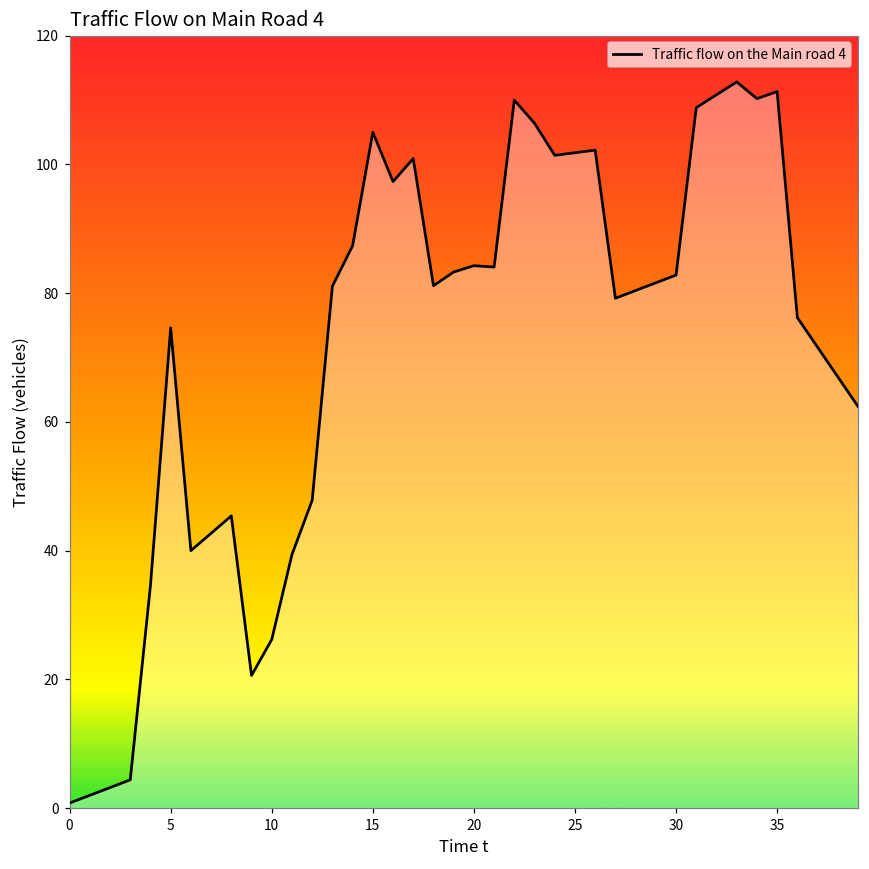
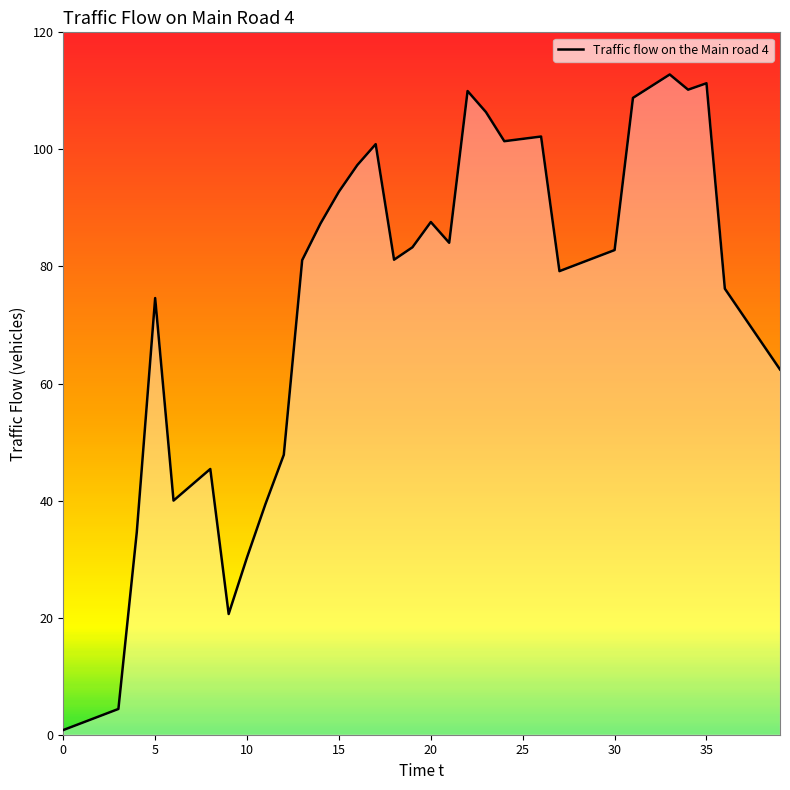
  {
    "0": 1,
    "5": 75,
-   "10": 26,
-   "15": 105,
-   "20": 84,
+   "10": 30,
+   "15": 93,
+   "20": 88,
    "25": 102,
    "30": 83,
    "35": 111
  }
